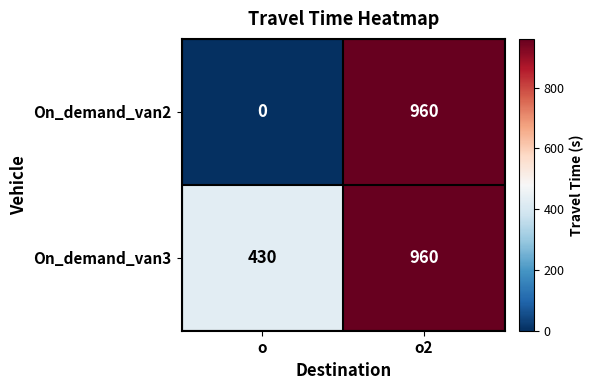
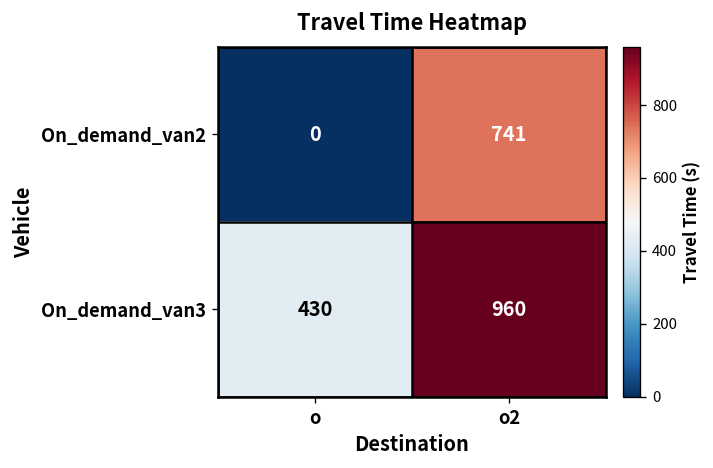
  {
    "On_demand_van2": {
      "o": 0,
-     "o2": 960
+     "o2": 741
    },
    "On_demand_van3": {
      "o": 430,
      "o2": 960
    }
  }
